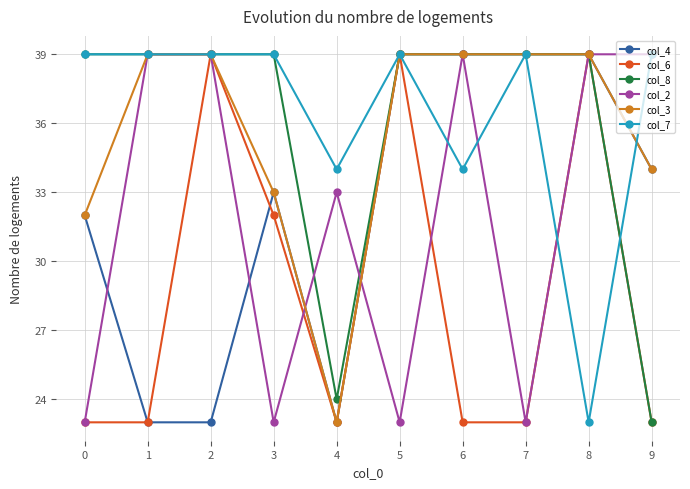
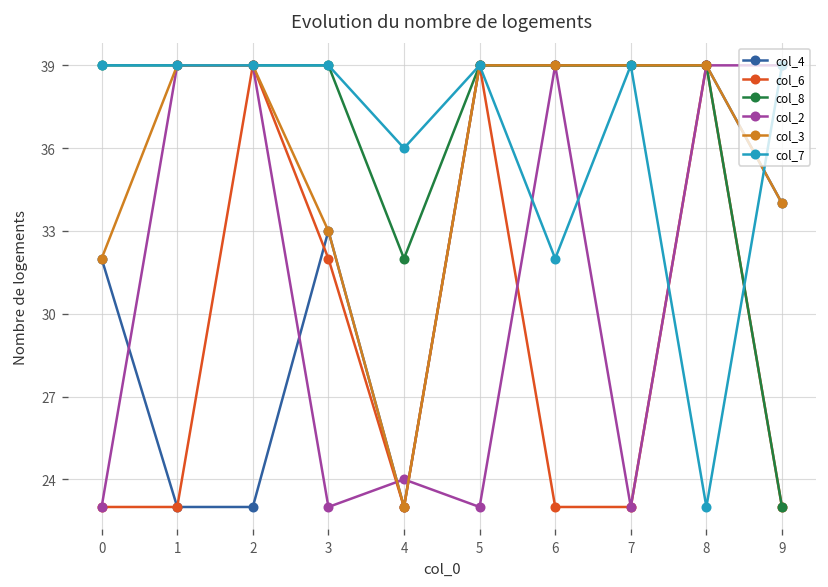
  {
    "col_4": {
      "2": 23
    },
    "col_8": {
-     "4": 24
+     "4": 32
    },
    "col_2": {
      "3": 23,
-     "4": 33,
+     "4": 24,
      "5": 23
    },
    "col_7": {
-     "4": 34,
-     "6": 34,
+     "4": 36,
+     "6": 32,
      "8": 23
    }
  }
